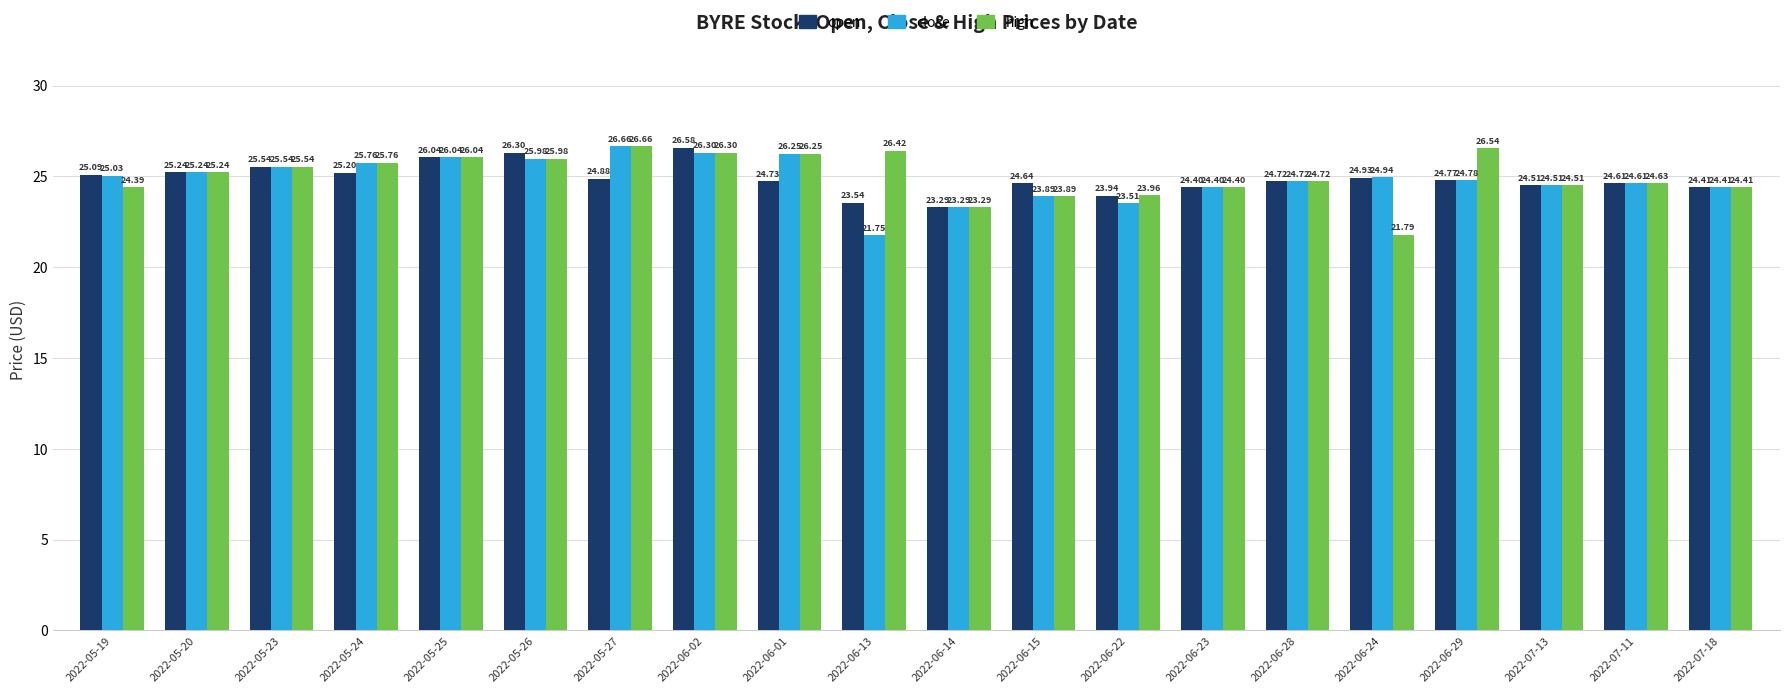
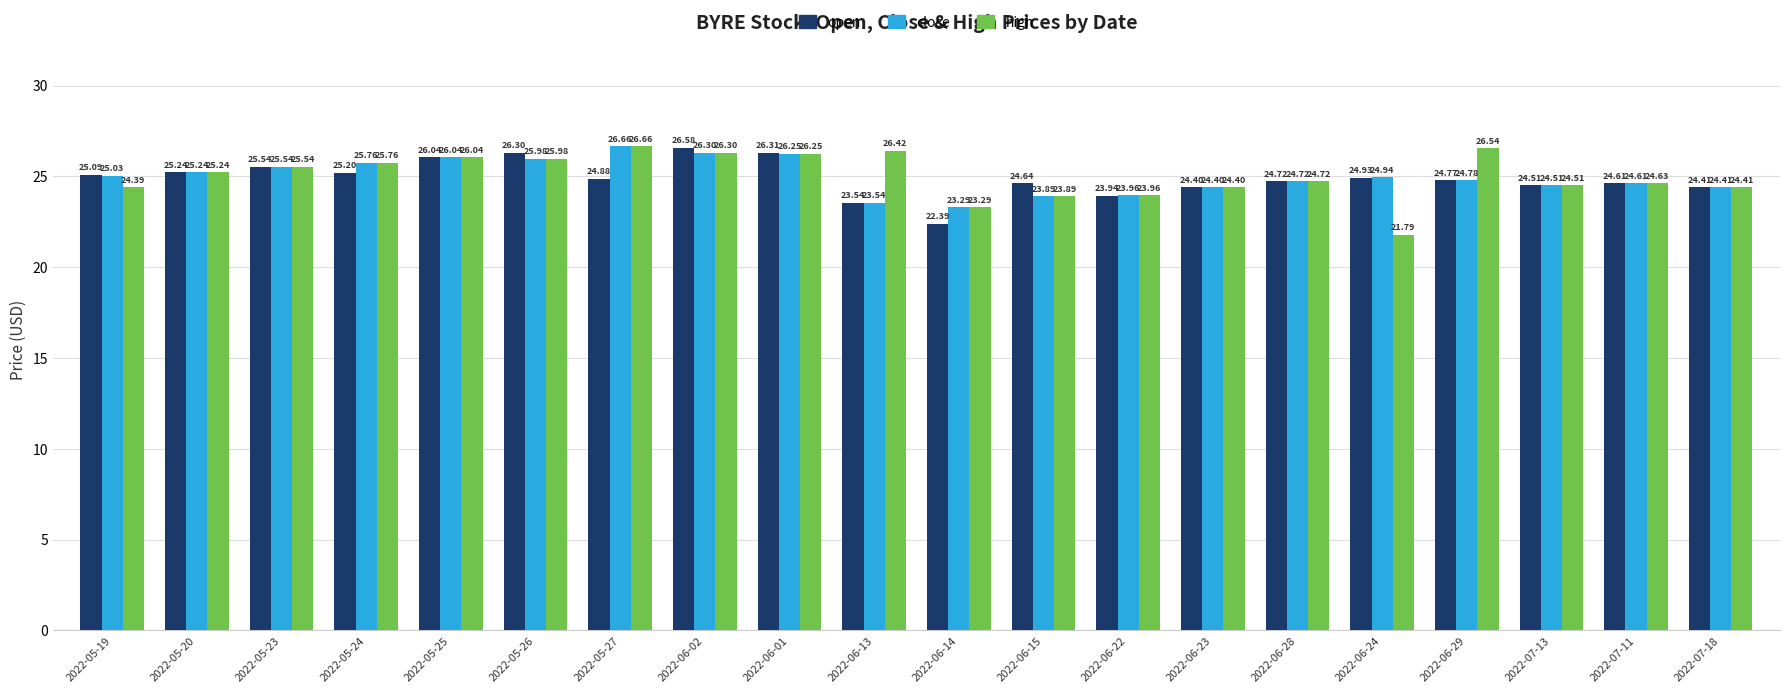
  {
    "open": {
      "2022-05-19": 25.09,
      "2022-05-20": 25.24,
      "2022-05-23": 25.54,
      "2022-05-24": 25.20,
      "2022-05-25": 26.04,
      "2022-05-26": 26.30,
      "2022-05-27": 24.88,
      "2022-06-02": 26.58,
-     "2022-06-01": 24.73,
+     "2022-06-01": 26.31,
      "2022-06-13": 23.54,
-     "2022-06-14": 23.29,
+     "2022-06-14": 22.39,
      "2022-06-15": 24.64,
      "2022-06-22": 23.94,
      "2022-06-23": 24.40,
      "2022-06-28": 24.72,
      "2022-06-24": 24.93,
      "2022-06-29": 24.77,
      "2022-07-13": 24.51,
      "2022-07-11": 24.61,
      "2022-07-18": 24.41
    },
    "close": {
      "2022-05-19": 25.03,
      "2022-05-20": 25.24,
      "2022-05-23": 25.54,
      "2022-05-24": 25.76,
      "2022-05-25": 26.04,
      "2022-05-26": 25.98,
      "2022-05-27": 26.66,
      "2022-06-02": 26.30,
      "2022-06-01": 26.25,
-     "2022-06-13": 21.75,
+     "2022-06-13": 23.54,
      "2022-06-14": 23.29,
      "2022-06-15": 23.89,
-     "2022-06-22": 23.51,
+     "2022-06-22": 23.96,
      "2022-06-23": 24.40,
      "2022-06-28": 24.72,
      "2022-06-24": 24.94,
      "2022-06-29": 24.78,
      "2022-07-13": 24.51,
      "2022-07-11": 24.61,
      "2022-07-18": 24.41
    },
    "high": {
      "2022-05-19": 24.39,
      "2022-05-20": 25.24,
      "2022-05-23": 25.54,
      "2022-05-24": 25.76,
      "2022-05-25": 26.04,
      "2022-05-26": 25.98,
      "2022-05-27": 26.66,
      "2022-06-02": 26.30,
      "2022-06-01": 26.25,
      "2022-06-13": 26.42,
      "2022-06-14": 23.29,
      "2022-06-15": 23.89,
      "2022-06-22": 23.96,
      "2022-06-23": 24.40,
      "2022-06-28": 24.72,
      "2022-06-24": 21.79,
      "2022-06-29": 26.54,
      "2022-07-13": 24.51,
      "2022-07-11": 24.63,
      "2022-07-18": 24.41
    }
  }
